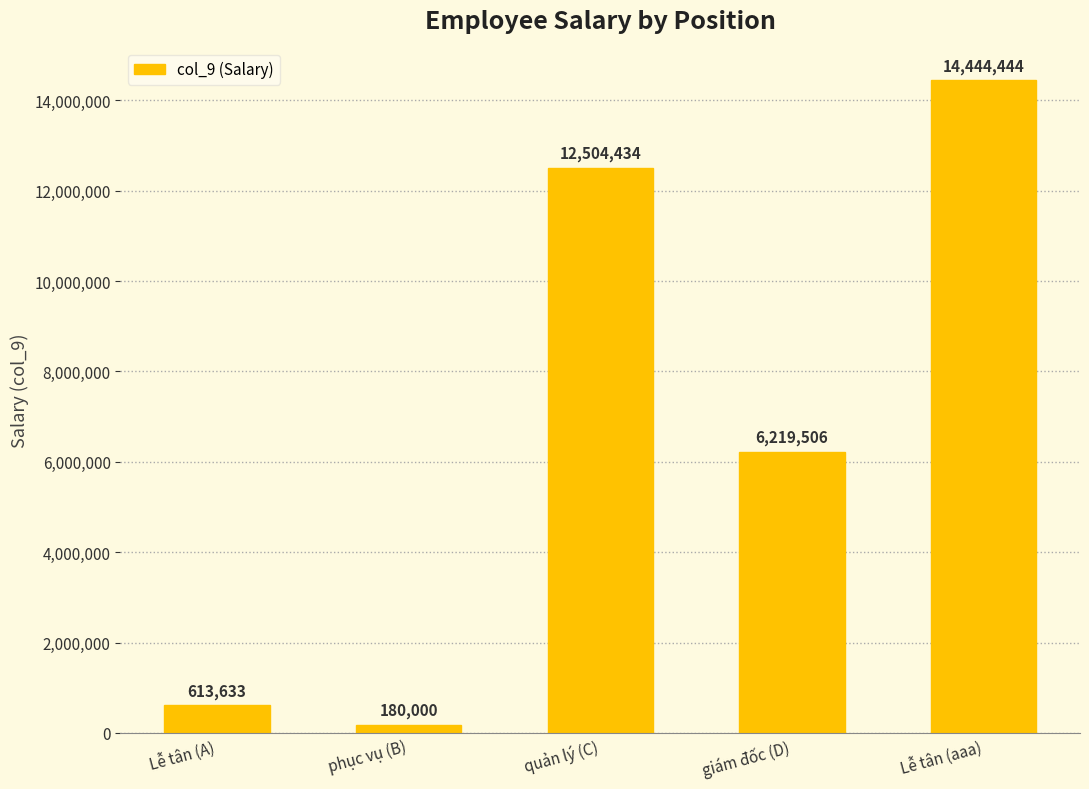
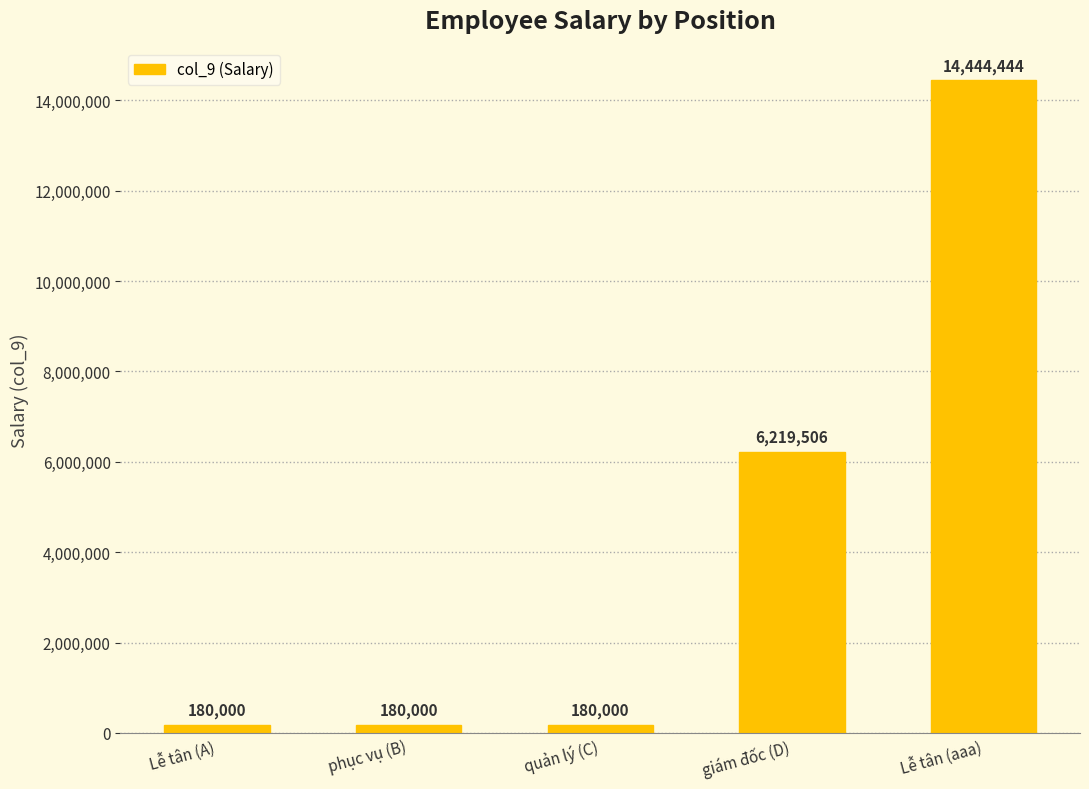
  {
-   "Lễ tân (A)": "613,633",
+   "Lễ tân (A)": "180,000",
    "phục vụ (B)": "180,000",
-   "quản lý (C)": "12,504,434",
+   "quản lý (C)": "180,000",
    "giám đốc (D)": "6,219,506",
    "Lễ tân (aaa)": "14,444,444"
  }
